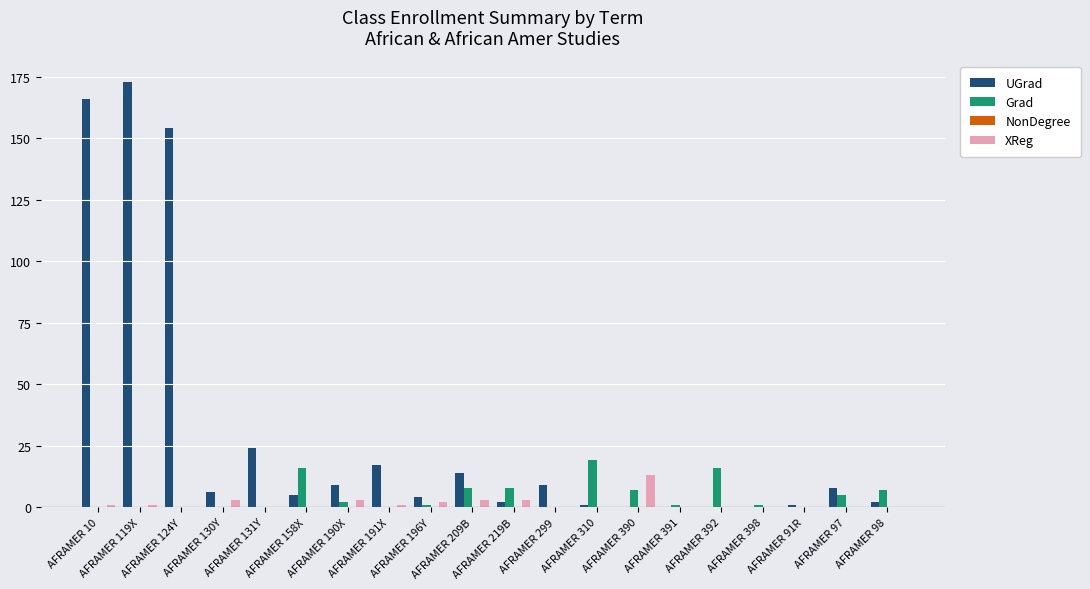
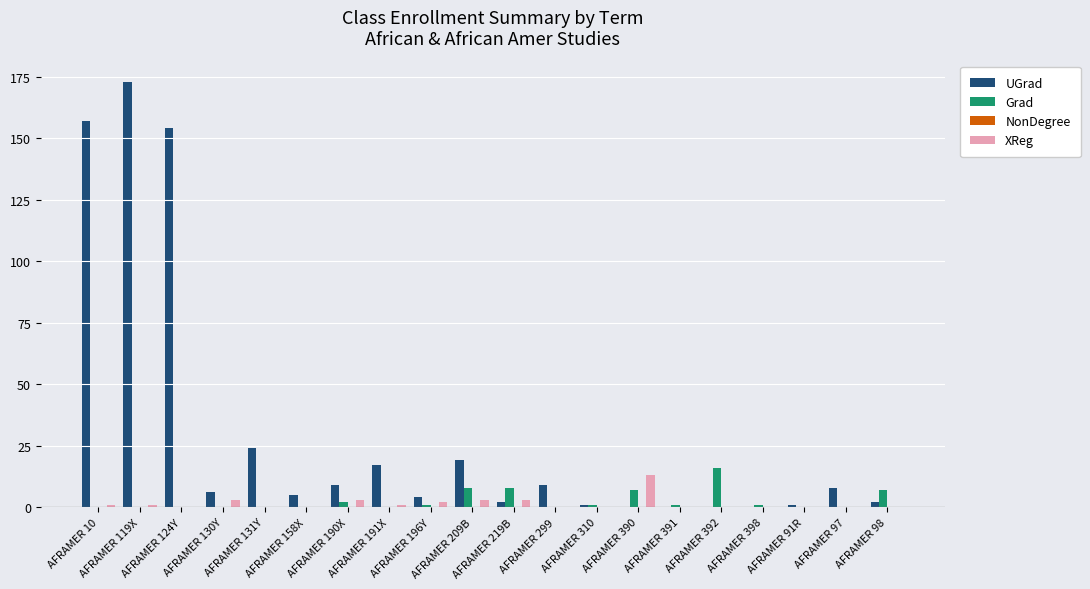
  {
    "UGrad": {
-     "AFRAMER 10": 166,
+     "AFRAMER 10": 157,
      "AFRAMER 119X": 173,
      "AFRAMER 124Y": 154,
      "AFRAMER 130Y": 6,
      "AFRAMER 131Y": 24,
      "AFRAMER 158X": 5,
      "AFRAMER 190X": 9,
      "AFRAMER 191X": 17,
      "AFRAMER 196Y": 4,
-     "AFRAMER 209B": 14,
+     "AFRAMER 209B": 19,
      "AFRAMER 219B": 2,
      "AFRAMER 299": 9,
      "AFRAMER 390": 0,
      "AFRAMER 391": 0,
      "AFRAMER 392": 0,
      "AFRAMER 398": 0,
      "AFRAMER 97": 8,
      "AFRAMER 98": 2
    },
    "Grad": {
      "AFRAMER 10": 0,
      "AFRAMER 119X": 0,
      "AFRAMER 124Y": 0,
      "AFRAMER 130Y": 0,
      "AFRAMER 131Y": 0,
-     "AFRAMER 158X": 16,
+     "AFRAMER 158X": 0,
      "AFRAMER 190X": 2,
      "AFRAMER 191X": 0,
      "AFRAMER 209B": 8,
      "AFRAMER 219B": 8,
      "AFRAMER 299": 0,
-     "AFRAMER 310": 19,
+     "AFRAMER 310": 1,
      "AFRAMER 390": 7,
      "AFRAMER 392": 16,
      "AFRAMER 91R": 0,
-     "AFRAMER 97": 5,
+     "AFRAMER 97": 0,
      "AFRAMER 98": 7
    },
    "NonDegree": {
      "AFRAMER 10": 0,
      "AFRAMER 119X": 0,
      "AFRAMER 124Y": 0,
      "AFRAMER 130Y": 0,
      "AFRAMER 131Y": 0,
      "AFRAMER 158X": 0,
      "AFRAMER 190X": 0,
      "AFRAMER 191X": 0,
      "AFRAMER 196Y": 0,
      "AFRAMER 209B": 0,
      "AFRAMER 219B": 0,
      "AFRAMER 299": 0,
      "AFRAMER 310": 0,
      "AFRAMER 390": 0,
      "AFRAMER 391": 0,
      "AFRAMER 392": 0,
      "AFRAMER 398": 0,
      "AFRAMER 91R": 0,
      "AFRAMER 97": 0,
      "AFRAMER 98": 0
    },
    "XReg": {
      "AFRAMER 124Y": 0,
      "AFRAMER 130Y": 3,
      "AFRAMER 131Y": 0,
      "AFRAMER 158X": 0,
      "AFRAMER 190X": 3,
      "AFRAMER 196Y": 2,
      "AFRAMER 209B": 3,
      "AFRAMER 219B": 3,
      "AFRAMER 299": 0,
      "AFRAMER 310": 0,
      "AFRAMER 390": 13,
      "AFRAMER 391": 0,
      "AFRAMER 392": 0,
      "AFRAMER 398": 0,
      "AFRAMER 91R": 0,
      "AFRAMER 97": 0,
      "AFRAMER 98": 0
    }
  }
